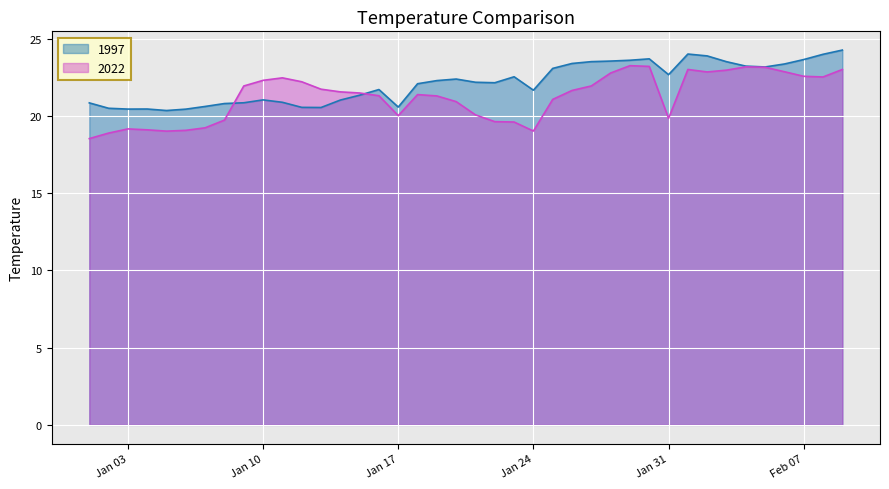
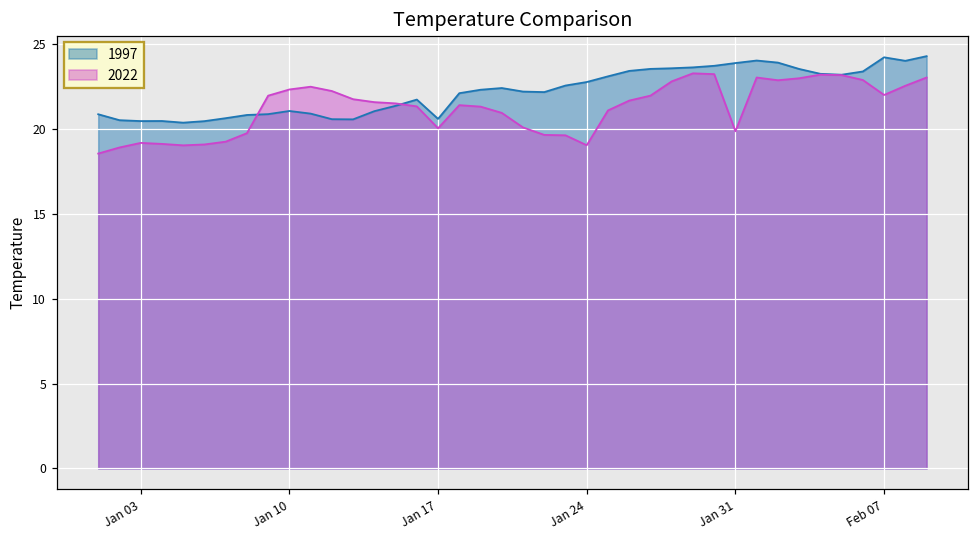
  {
    "1997": {
      "Jan 03": 20.4,
      "Jan 10": 21.0,
      "Jan 17": 20.6,
-     "Jan 24": 21.7,
-     "Jan 31": 22.7,
-     "Feb 07": 23.7
+     "Jan 24": 22.7,
+     "Jan 31": 23.9,
+     "Feb 07": 24.2
    },
    "2022": {
      "Jan 03": 19.2,
      "Jan 10": 22.3,
      "Jan 17": 20.0,
      "Jan 24": 19.0,
      "Jan 31": 19.8,
-     "Feb 07": 22.6
+     "Feb 07": 22.0
    }
  }
